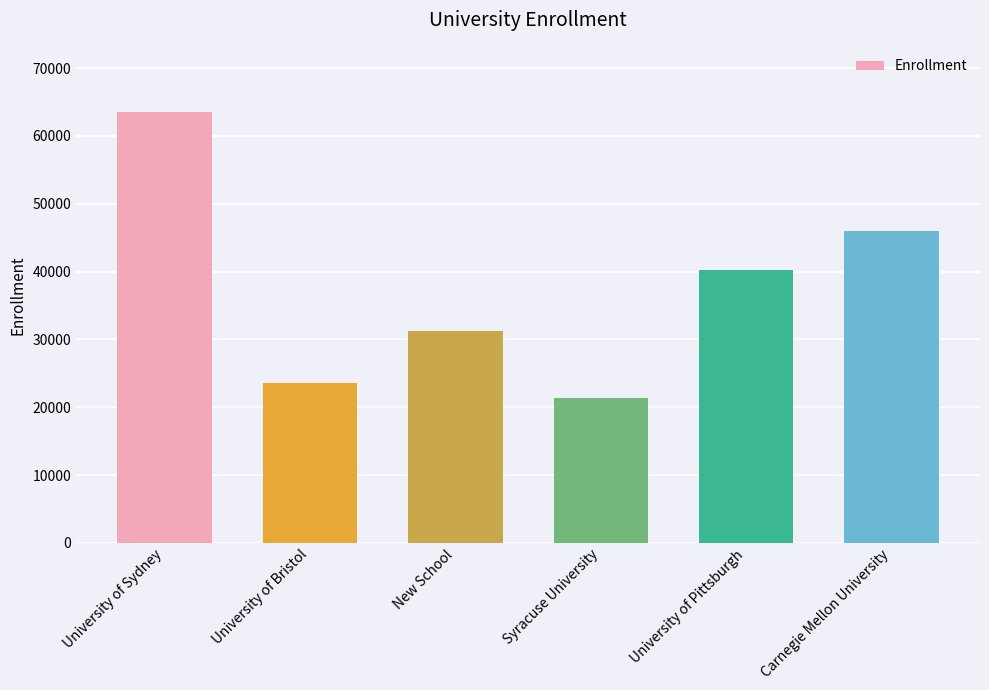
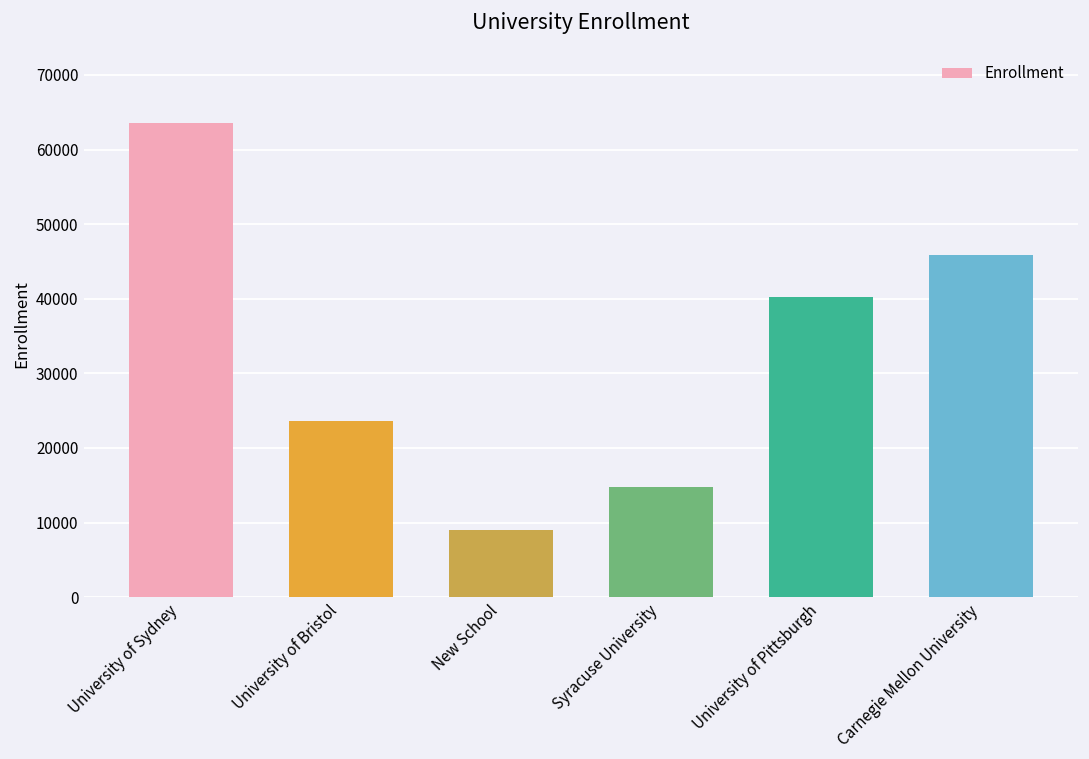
  {
    "University of Sydney": 64000,
    "University of Bristol": 24000,
-   "New School": 31000,
-   "Syracuse University": 21000,
+   "New School": 9000,
+   "Syracuse University": 15000,
    "University of Pittsburgh": 40000,
    "Carnegie Mellon University": 46000
  }
